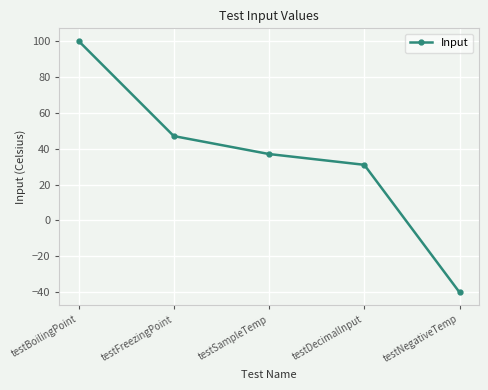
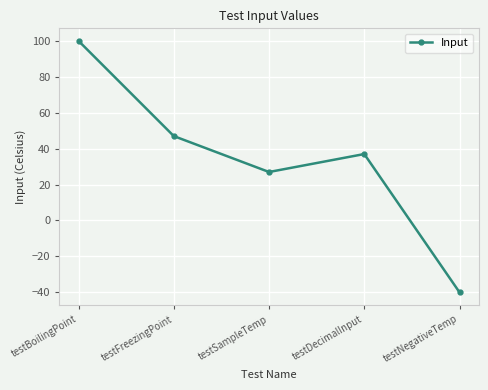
  {
    "testBoilingPoint": 100,
    "testFreezingPoint": 47,
-   "testSampleTemp": 37,
-   "testDecimalInput": 31,
+   "testSampleTemp": 27,
+   "testDecimalInput": 37,
    "testNegativeTemp": -40
  }
